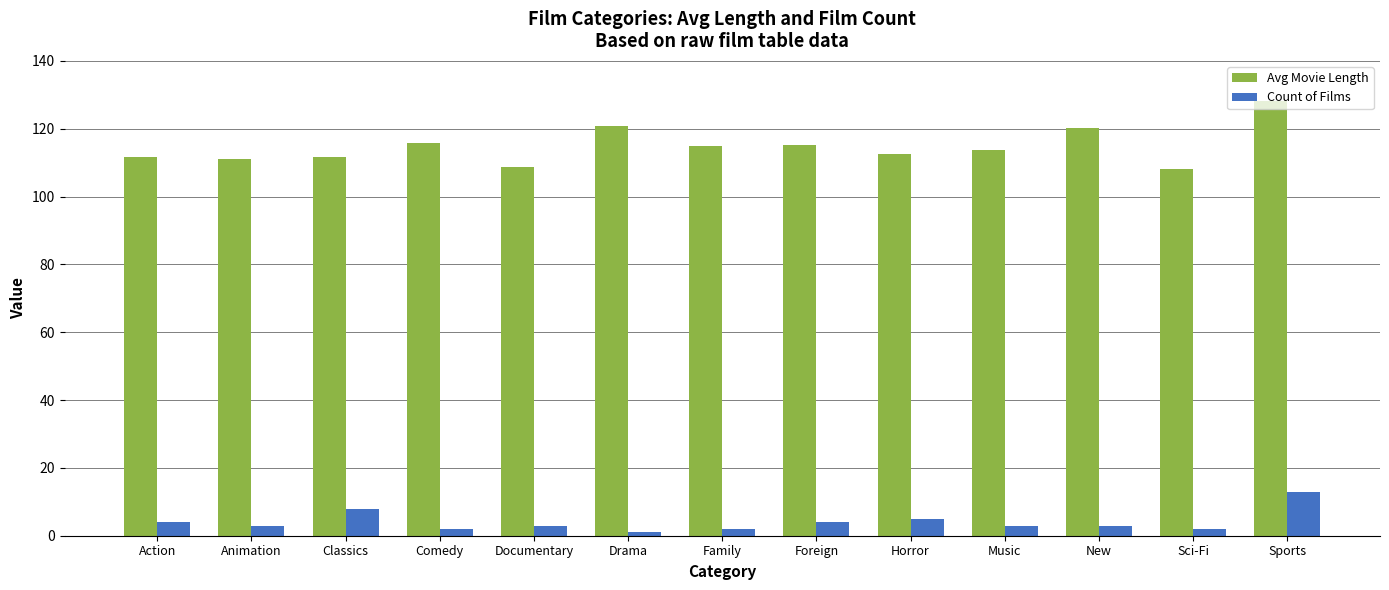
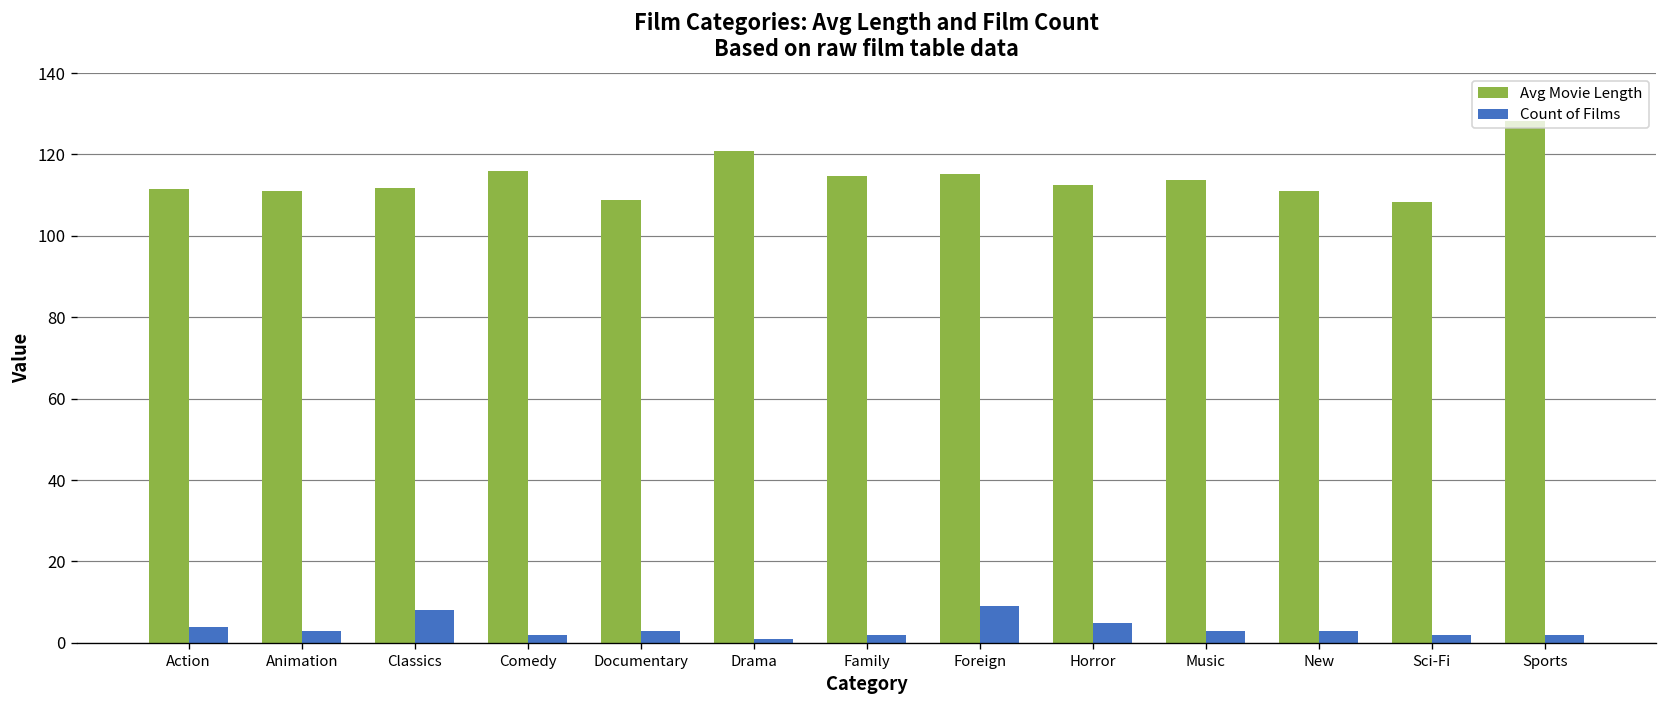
  {
    "Avg Movie Length": {
      "Action": 112,
      "Animation": 111,
      "Classics": 112,
      "Comedy": 116,
      "Documentary": 109,
      "Drama": 121,
      "Family": 115,
      "Foreign": 115,
      "Horror": 112,
      "Music": 114,
-     "New": 120,
+     "New": 111,
      "Sci-Fi": 108
    },
    "Count of Films": {
      "Action": 4,
      "Animation": 3,
      "Classics": 8,
      "Comedy": 2,
      "Documentary": 3,
      "Drama": 1,
      "Family": 2,
-     "Foreign": 4,
+     "Foreign": 9,
      "Horror": 5,
      "Music": 3,
      "New": 3,
      "Sci-Fi": 2,
-     "Sports": 13
+     "Sports": 2
    }
  }
